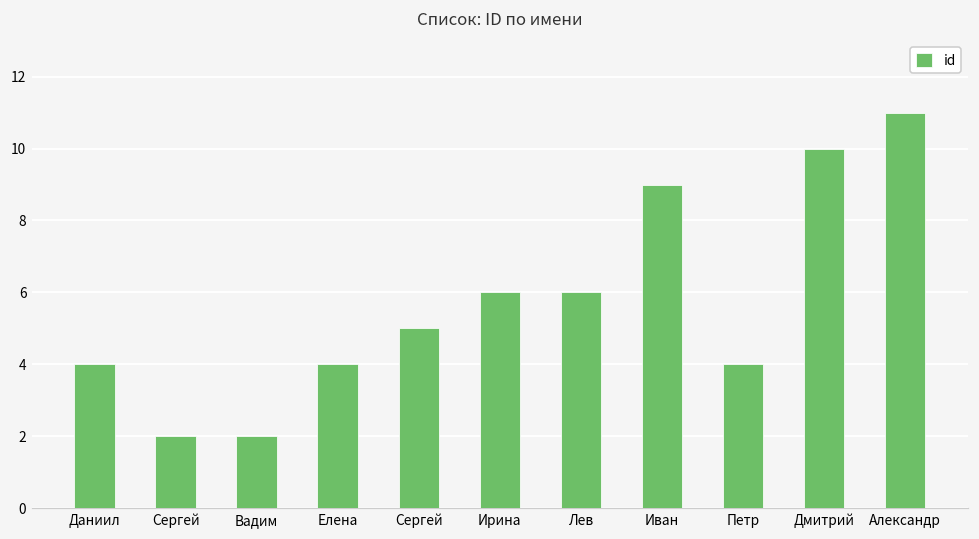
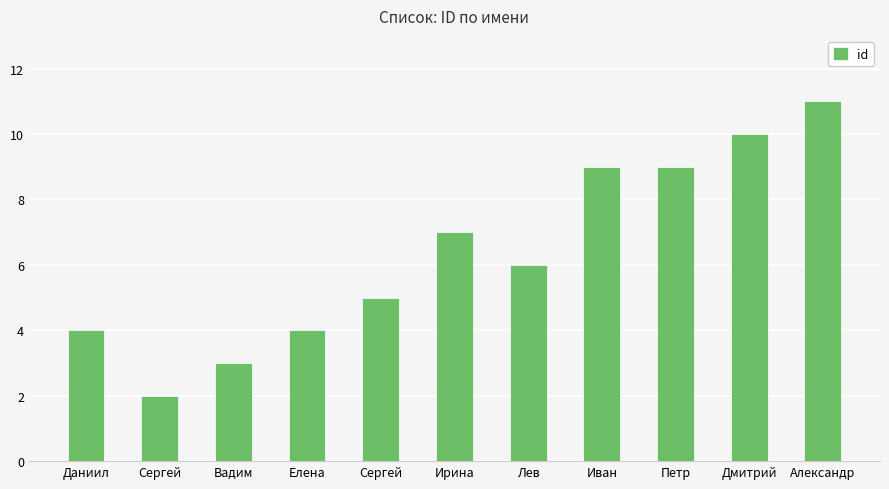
  {
    "Даниил": 4,
-   "Вадим": 2,
+   "Вадим": 3,
    "Елена": 4,
-   "Ирина": 6,
+   "Ирина": 7,
    "Лев": 6,
    "Иван": 9,
-   "Петр": 4,
+   "Петр": 9,
    "Дмитрий": 10,
    "Александр": 11
  }
